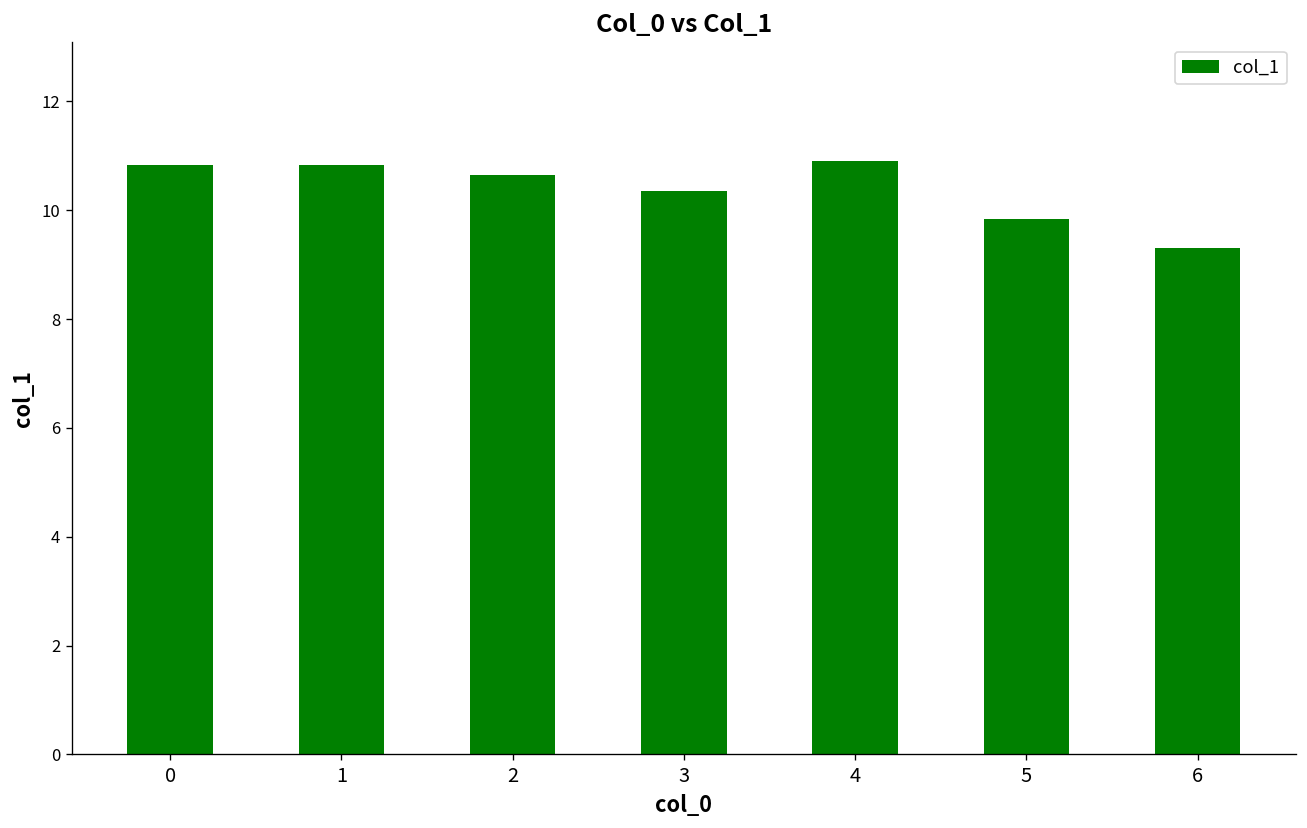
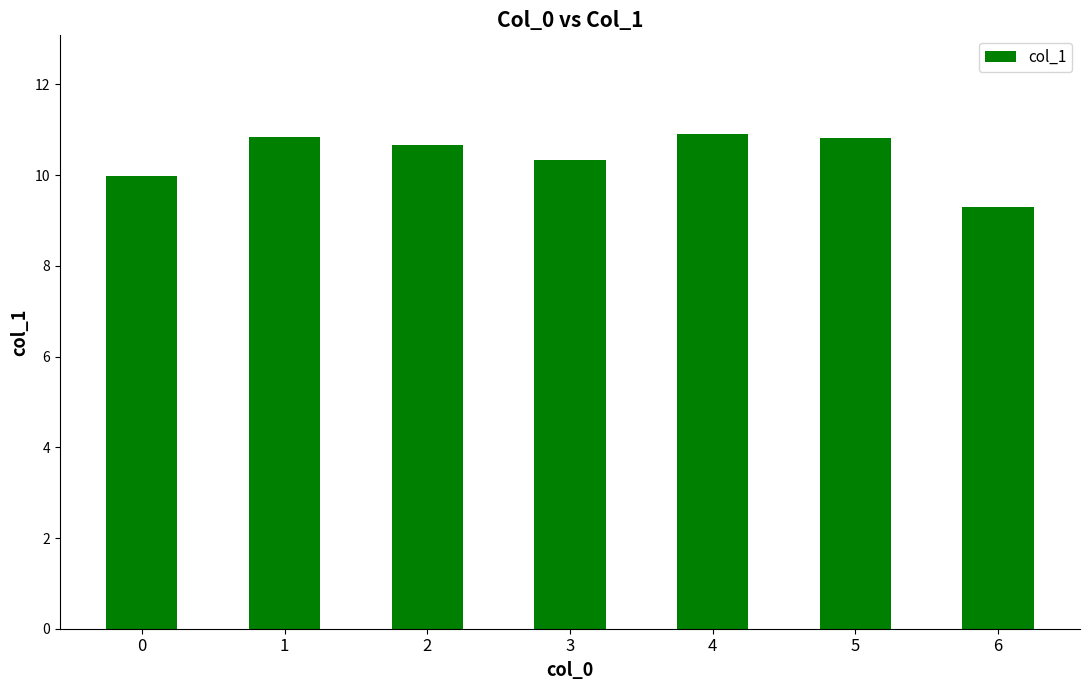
  {
-   "0": 10.8,
+   "0": 10.0,
    "1": 10.8,
    "2": 10.7,
    "3": 10.3,
    "4": 10.9,
-   "5": 9.8,
+   "5": 10.8,
    "6": 9.3
  }
